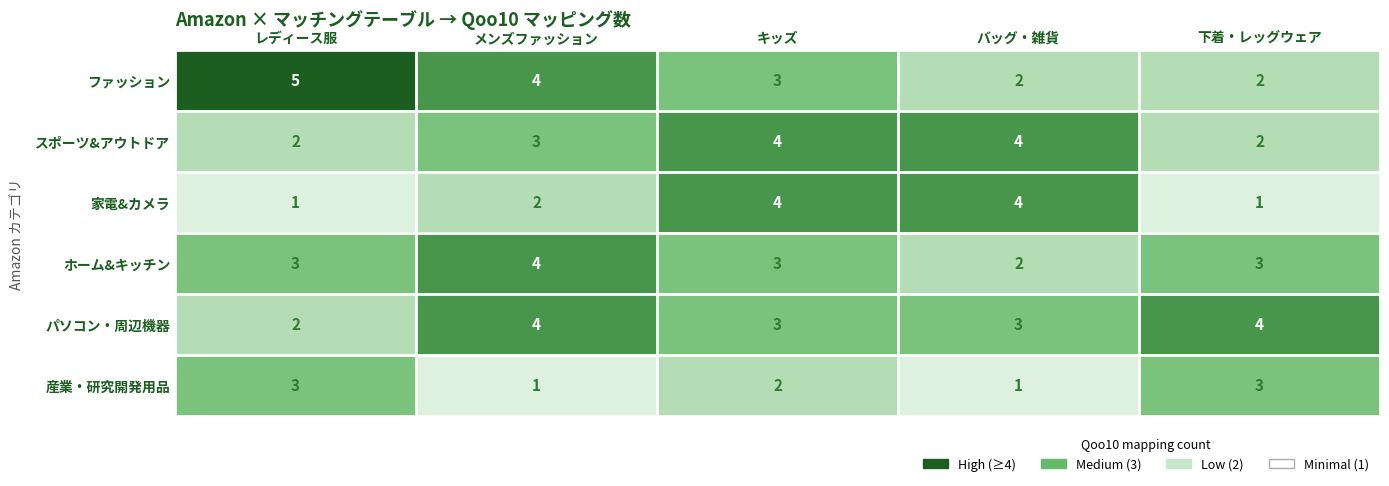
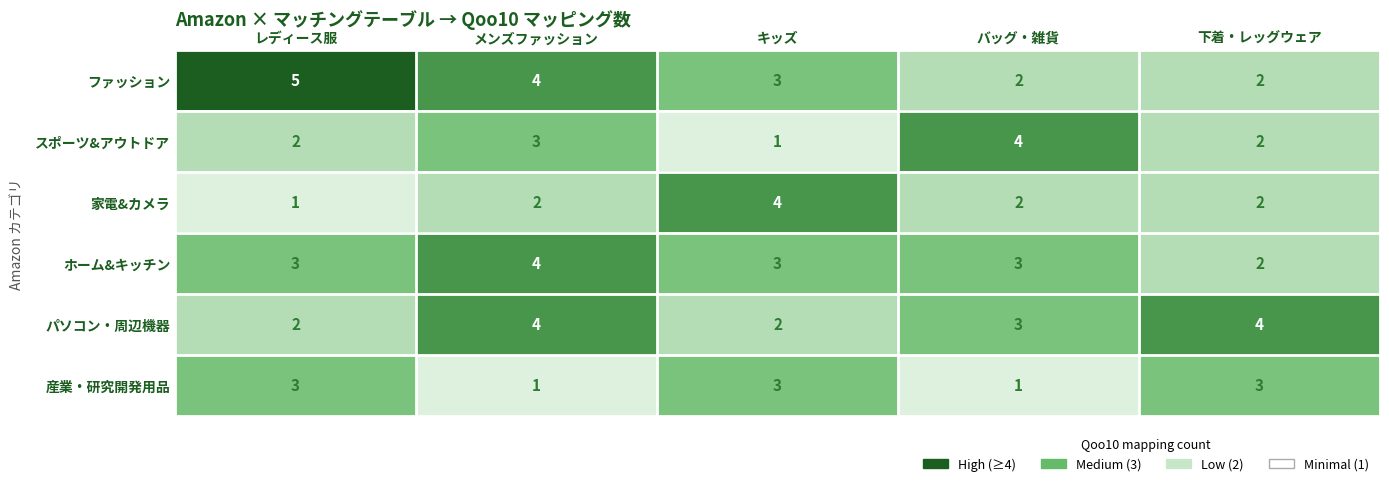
  {
    "ファッション": {
      "レディース服": 5,
      "メンズファッション": 4,
      "キッズ": 3,
      "バッグ・雑貨": 2,
      "下着・レッグウェア": 2
    },
    "スポーツ&アウトドア": {
      "レディース服": 2,
      "メンズファッション": 3,
-     "キッズ": 4,
+     "キッズ": 1,
      "バッグ・雑貨": 4,
      "下着・レッグウェア": 2
    },
    "家電&カメラ": {
      "レディース服": 1,
      "メンズファッション": 2,
      "キッズ": 4,
-     "バッグ・雑貨": 4,
-     "下着・レッグウェア": 1
+     "バッグ・雑貨": 2,
+     "下着・レッグウェア": 2
    },
    "ホーム&キッチン": {
      "レディース服": 3,
      "メンズファッション": 4,
      "キッズ": 3,
-     "バッグ・雑貨": 2,
-     "下着・レッグウェア": 3
+     "バッグ・雑貨": 3,
+     "下着・レッグウェア": 2
    },
    "パソコン・周辺機器": {
      "レディース服": 2,
      "メンズファッション": 4,
-     "キッズ": 3,
+     "キッズ": 2,
      "バッグ・雑貨": 3,
      "下着・レッグウェア": 4
    },
    "産業・研究開発用品": {
      "レディース服": 3,
      "メンズファッション": 1,
-     "キッズ": 2,
+     "キッズ": 3,
      "バッグ・雑貨": 1,
      "下着・レッグウェア": 3
    }
  }
